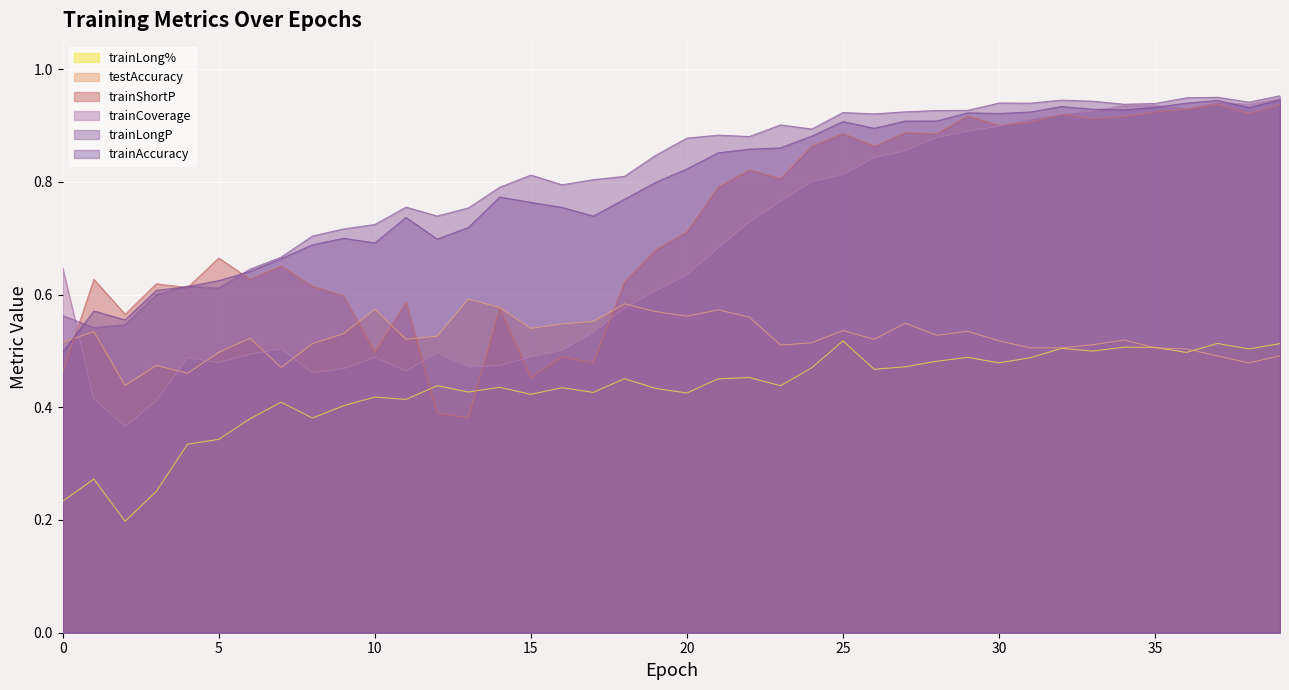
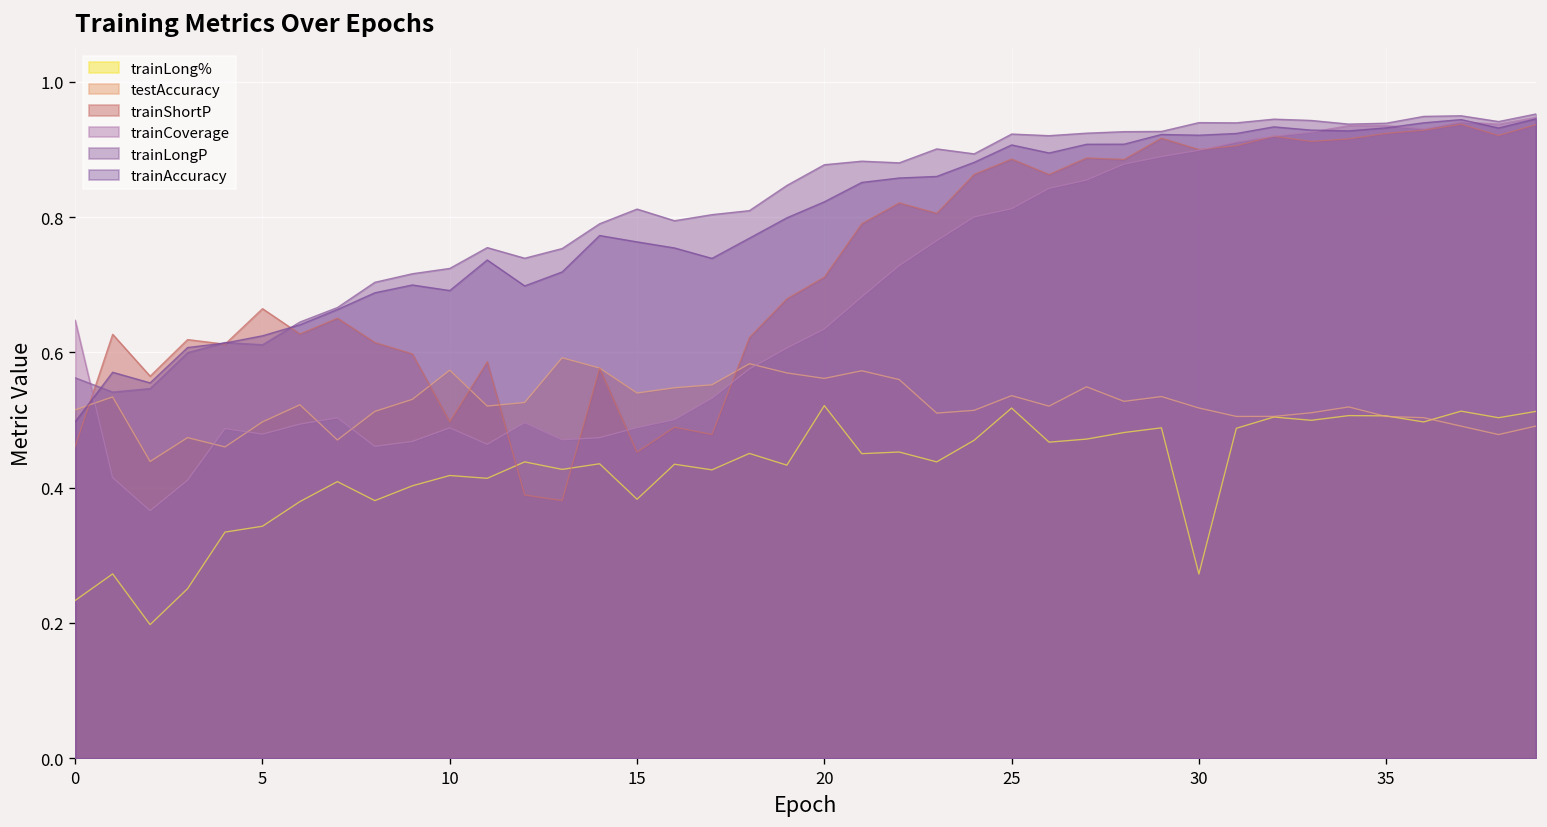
  {
    "trainLong%": {
      "0": 0.23,
      "5": 0.34,
      "10": 0.42,
-     "15": 0.42,
-     "20": 0.43,
+     "15": 0.38,
+     "20": 0.52,
      "25": 0.52,
-     "30": 0.48
+     "30": 0.27
    }
  }
